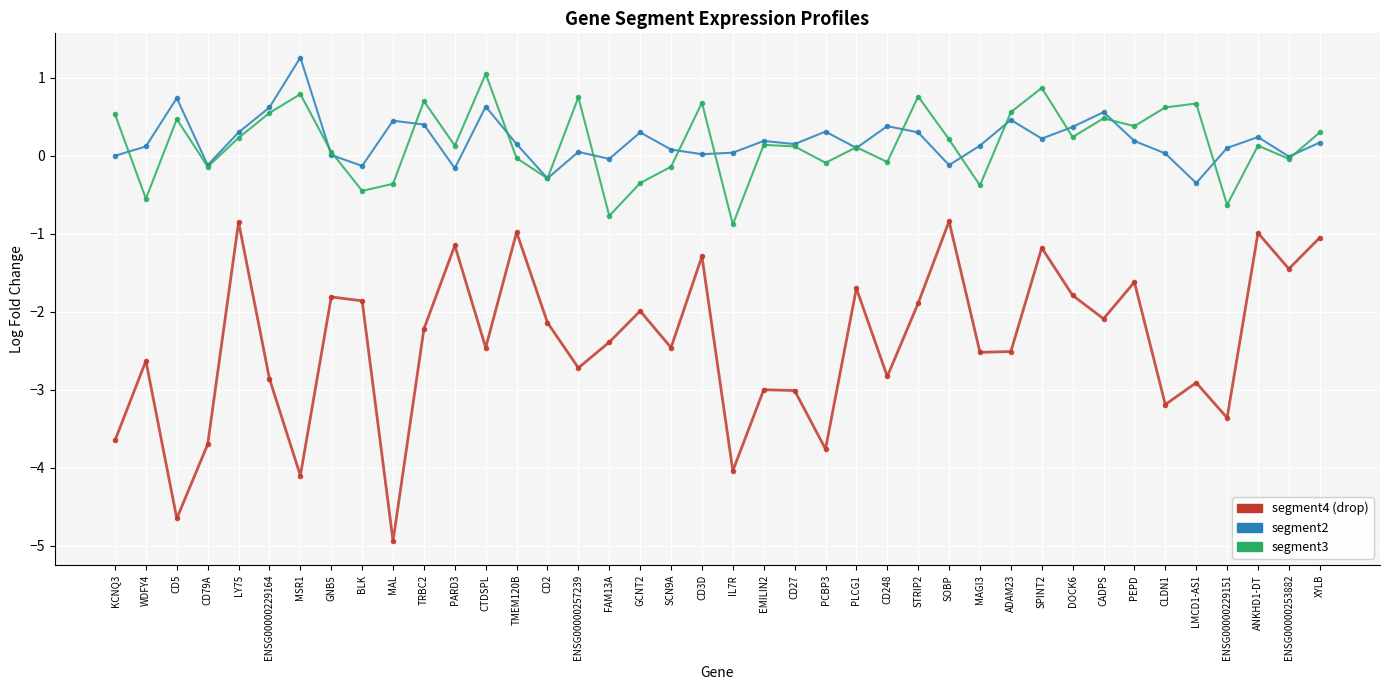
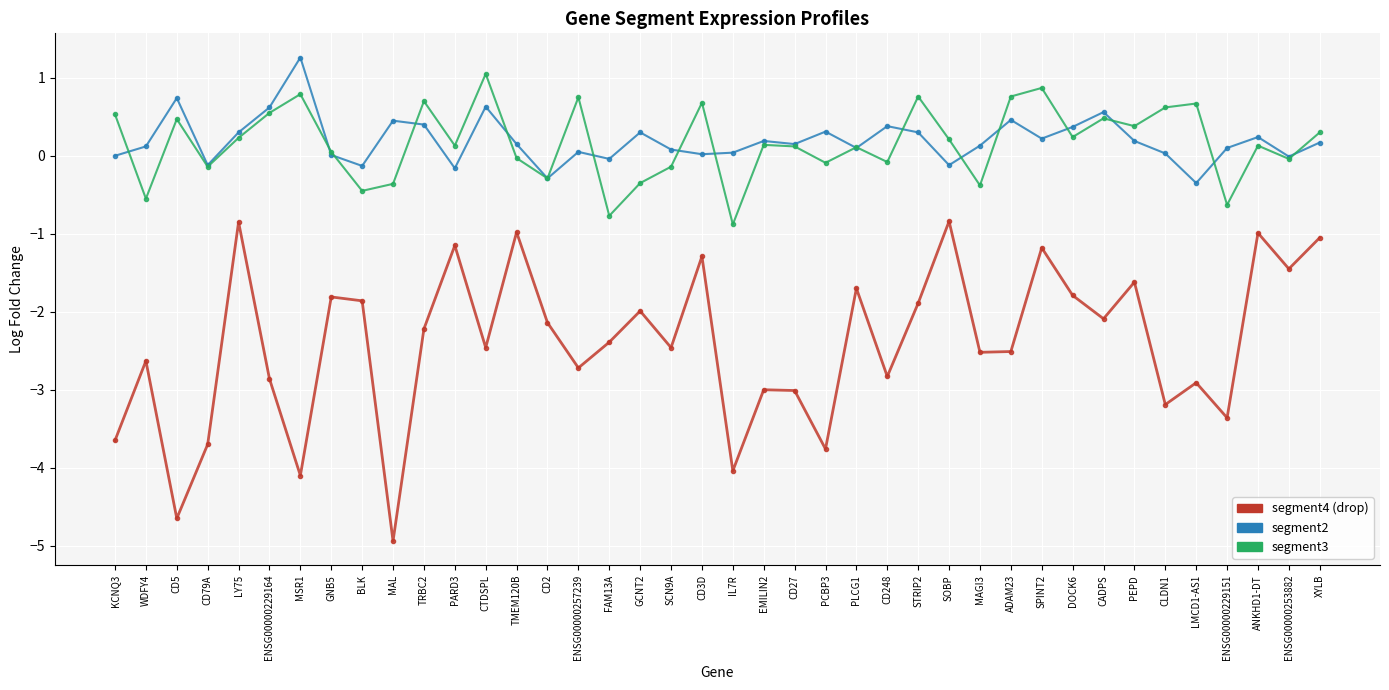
  {
    "segment2": {
      "KCNQ3": 0.0,
      "WDFY4": 0.1,
      "CD5": 0.7,
      "LY75": 0.3,
      "ENSG00000229164": 0.6,
      "MSR1": 1.3,
      "GNB5": 0.0,
      "BLK": -0.1,
      "MAL": 0.5,
      "TRBC2": 0.4,
      "PARD3": -0.2,
      "CTDSPL": 0.6,
      "TMEM120B": 0.2,
      "ENSG00000257239": 0.1,
      "FAM13A": 0.0,
      "GCNT2": 0.3,
      "SCN9A": 0.1,
      "CD3D": 0.0,
      "IL7R": 0.0,
      "EMILIN2": 0.2,
      "PCBP3": 0.3,
      "CD248": 0.4,
      "STRIP2": 0.3,
      "SOBP": -0.1,
      "MAGI3": 0.1,
      "ADAM23": 0.5,
      "SPINT2": 0.2,
      "DOCK6": 0.4,
      "CADPS": 0.6,
      "PEPD": 0.2,
      "CLDN1": 0.0,
      "LMCD1-AS1": -0.4,
      "ENSG00000229151": 0.1,
      "ANKHD1-DT": 0.2,
      "XYLB": 0.2
    },
    "segment3": {
      "KCNQ3": 0.5,
      "WDFY4": -0.6,
      "CD5": 0.5,
      "LY75": 0.2,
      "ENSG00000229164": 0.6,
      "MSR1": 0.8,
      "GNB5": 0.1,
      "BLK": -0.5,
      "MAL": -0.4,
      "TRBC2": 0.7,
      "PARD3": 0.1,
      "CTDSPL": 1.1,
      "TMEM120B": 0.0,
      "ENSG00000257239": 0.8,
      "FAM13A": -0.8,
      "GCNT2": -0.4,
      "SCN9A": -0.1,
      "CD3D": 0.7,
      "IL7R": -0.9,
      "EMILIN2": 0.1,
      "PCBP3": -0.1,
      "CD248": -0.1,
      "STRIP2": 0.8,
      "SOBP": 0.2,
      "MAGI3": -0.4,
-     "ADAM23": 0.6,
+     "ADAM23": 0.8,
      "SPINT2": 0.9,
      "DOCK6": 0.2,
      "CADPS": 0.5,
      "PEPD": 0.4,
      "CLDN1": 0.6,
      "LMCD1-AS1": 0.7,
      "ENSG00000229151": -0.6,
      "ANKHD1-DT": 0.1,
      "XYLB": 0.3
    }
  }
